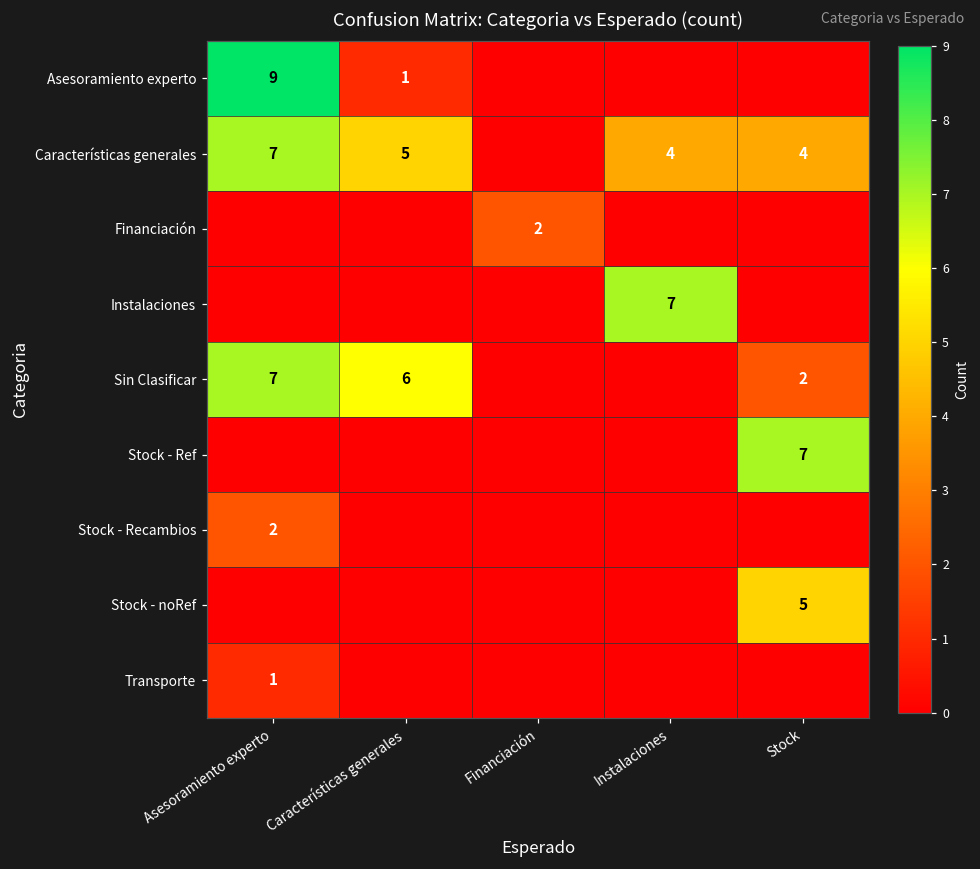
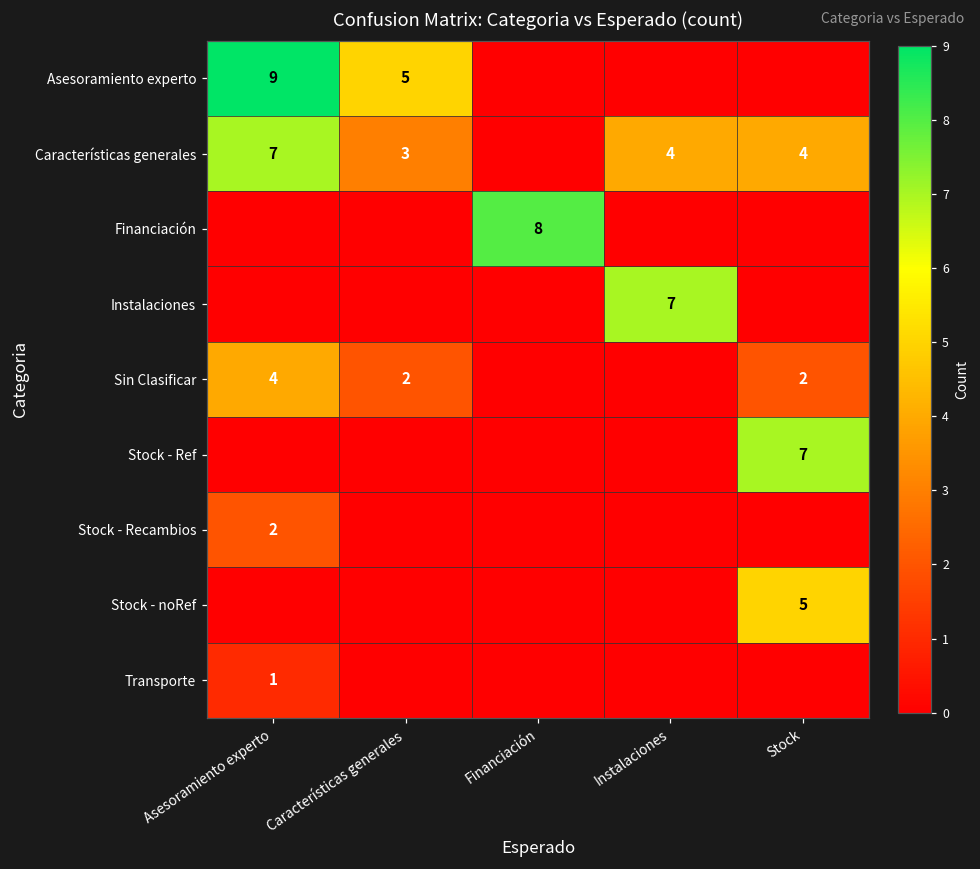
  {
    "Asesoramiento experto": {
      "Asesoramiento experto": 9,
-     "Características generales": 1
+     "Características generales": 5
    },
    "Características generales": {
      "Asesoramiento experto": 7,
-     "Características generales": 5,
+     "Características generales": 3,
      "Instalaciones": 4,
      "Stock": 4
    },
    "Financiación": {
-     "Financiación": 2
+     "Financiación": 8
    },
    "Instalaciones": {
      "Instalaciones": 7
    },
    "Sin Clasificar": {
-     "Asesoramiento experto": 7,
-     "Características generales": 6,
+     "Asesoramiento experto": 4,
+     "Características generales": 2,
      "Stock": 2
    },
    "Stock - Ref": {
      "Stock": 7
    },
    "Stock - Recambios": {
      "Asesoramiento experto": 2
    },
    "Stock - noRef": {
      "Stock": 5
    },
    "Transporte": {
      "Asesoramiento experto": 1
    }
  }
